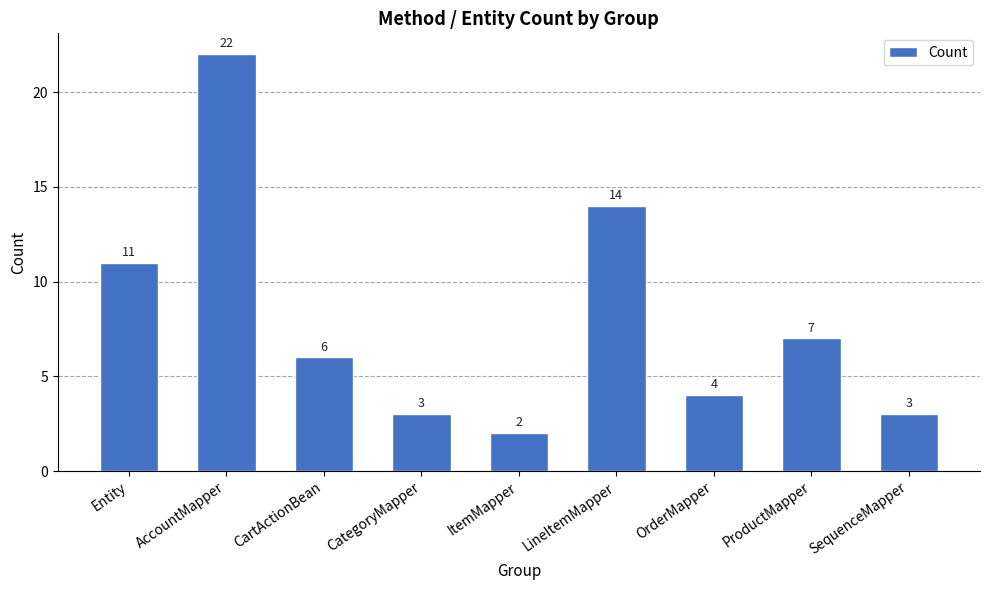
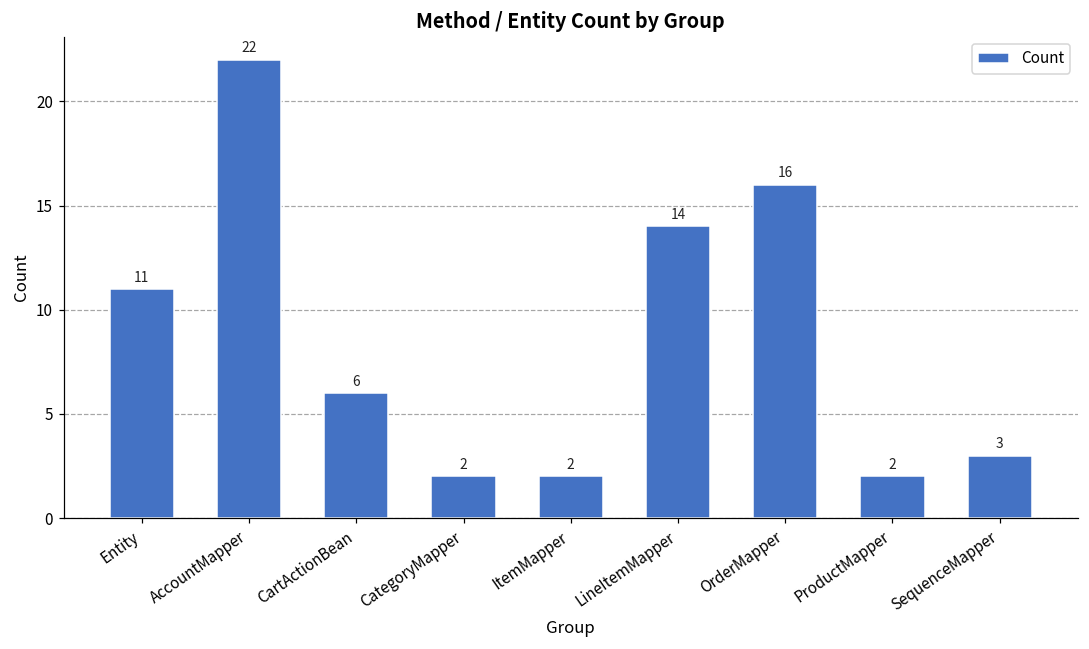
  {
    "Entity": 11,
    "AccountMapper": 22,
    "CartActionBean": 6,
-   "CategoryMapper": 3,
+   "CategoryMapper": 2,
    "ItemMapper": 2,
    "LineItemMapper": 14,
-   "OrderMapper": 4,
-   "ProductMapper": 7,
+   "OrderMapper": 16,
+   "ProductMapper": 2,
    "SequenceMapper": 3
  }
